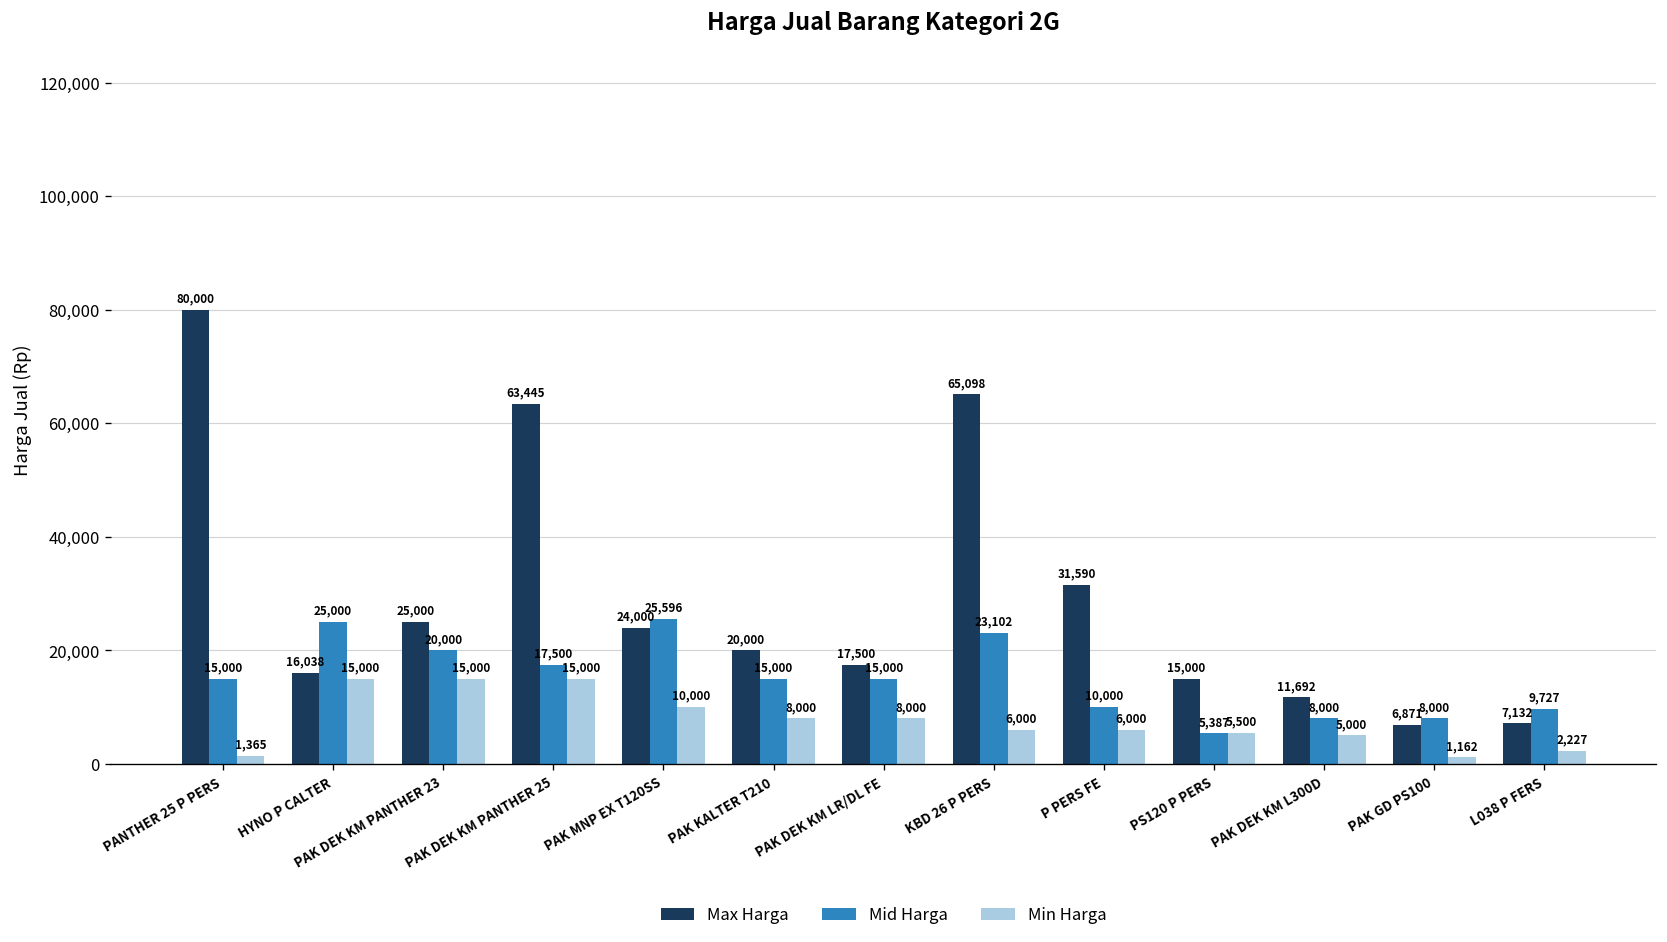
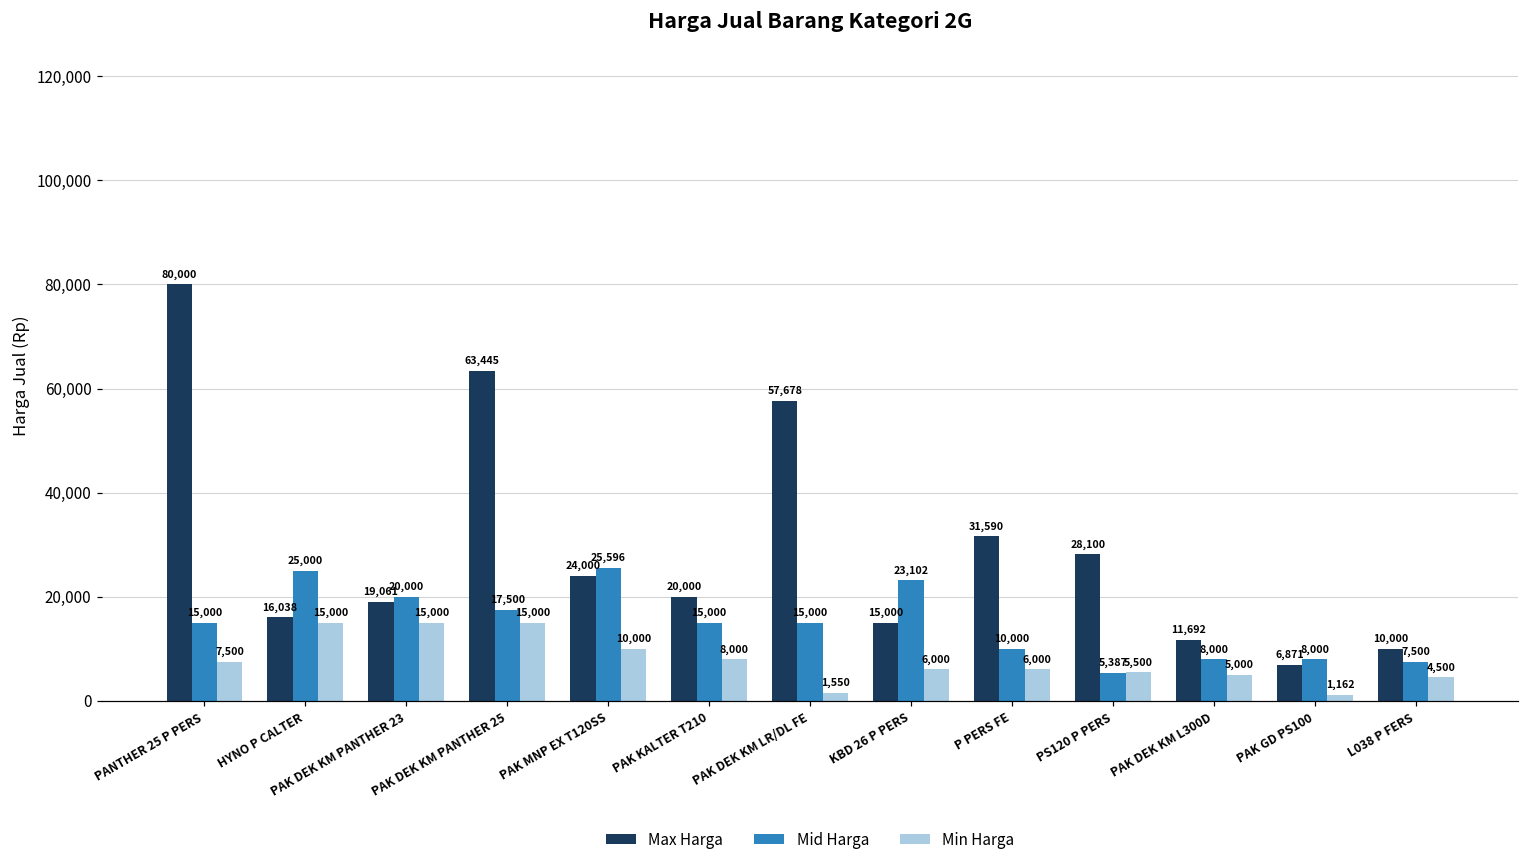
  {
    "Max Harga": {
      "PANTHER 25 P PERS": "80,000",
      "HYNO P CALTER": "16,038",
-     "PAK DEK KM PANTHER 23": "25,000",
+     "PAK DEK KM PANTHER 23": "19,061",
      "PAK DEK KM PANTHER 25": "63,445",
      "PAK MNP EX T120SS": "24,000",
      "PAK KALTER T210": "20,000",
-     "PAK DEK KM LR/DL FE": "17,500",
-     "KBD 26 P PERS": "65,098",
+     "PAK DEK KM LR/DL FE": "57,678",
+     "KBD 26 P PERS": "15,000",
      "P PERS FE": "31,590",
-     "PS120 P PERS": "15,000",
+     "PS120 P PERS": "28,100",
      "PAK DEK KM L300D": "11,692",
      "PAK GD PS100": "6,871",
-     "L038 P FERS": "7,132"
+     "L038 P FERS": "10,000"
    },
    "Mid Harga": {
      "PANTHER 25 P PERS": "15,000",
      "HYNO P CALTER": "25,000",
      "PAK DEK KM PANTHER 23": "20,000",
      "PAK DEK KM PANTHER 25": "17,500",
      "PAK MNP EX T120SS": "25,596",
      "PAK KALTER T210": "15,000",
      "PAK DEK KM LR/DL FE": "15,000",
      "KBD 26 P PERS": "23,102",
      "P PERS FE": "10,000",
      "PS120 P PERS": "5,387",
      "PAK DEK KM L300D": "8,000",
      "PAK GD PS100": "8,000",
-     "L038 P FERS": "9,727"
+     "L038 P FERS": "7,500"
    },
    "Min Harga": {
-     "PANTHER 25 P PERS": "1,365",
+     "PANTHER 25 P PERS": "7,500",
      "HYNO P CALTER": "15,000",
      "PAK DEK KM PANTHER 23": "15,000",
      "PAK DEK KM PANTHER 25": "15,000",
      "PAK MNP EX T120SS": "10,000",
      "PAK KALTER T210": "8,000",
-     "PAK DEK KM LR/DL FE": "8,000",
+     "PAK DEK KM LR/DL FE": "1,550",
      "KBD 26 P PERS": "6,000",
      "P PERS FE": "6,000",
      "PS120 P PERS": "5,500",
      "PAK DEK KM L300D": "5,000",
      "PAK GD PS100": "1,162",
-     "L038 P FERS": "2,227"
+     "L038 P FERS": "4,500"
    }
  }
